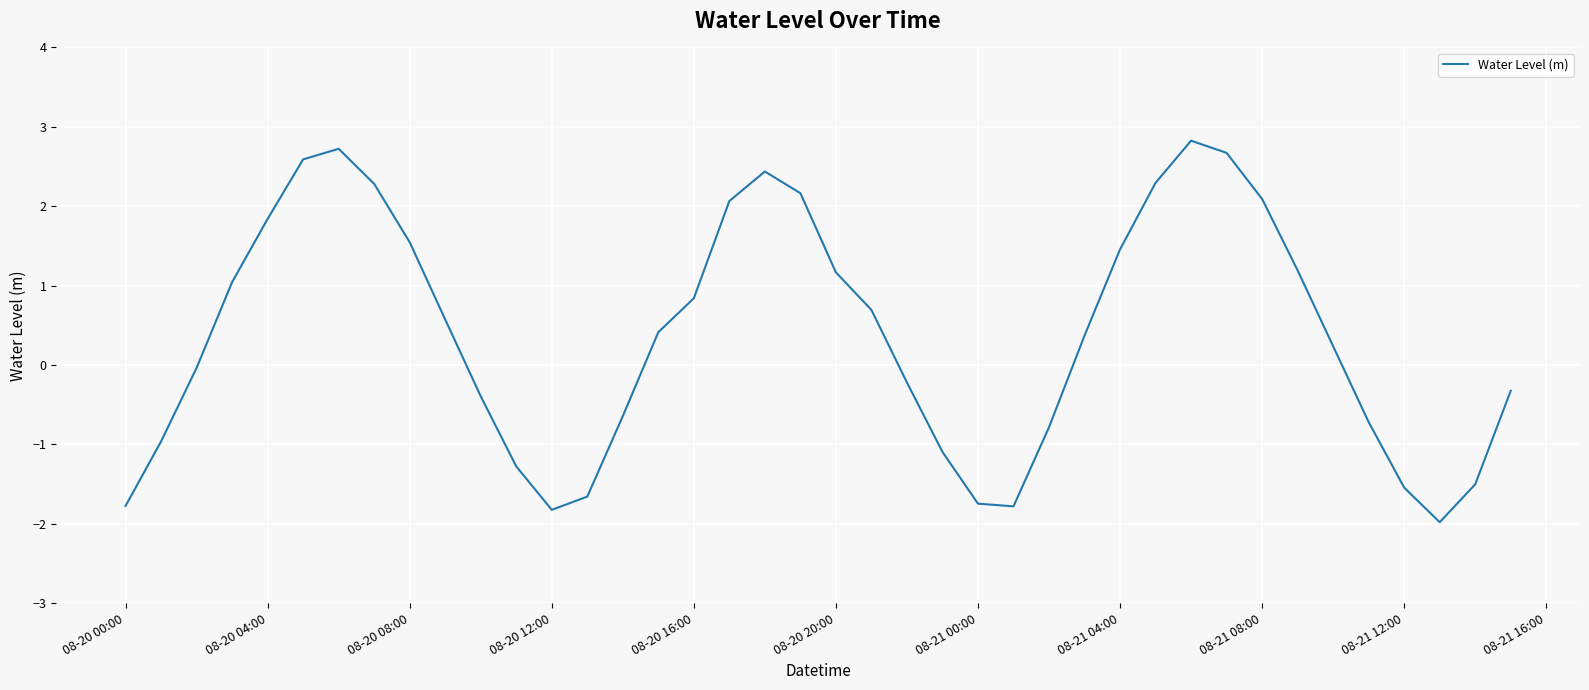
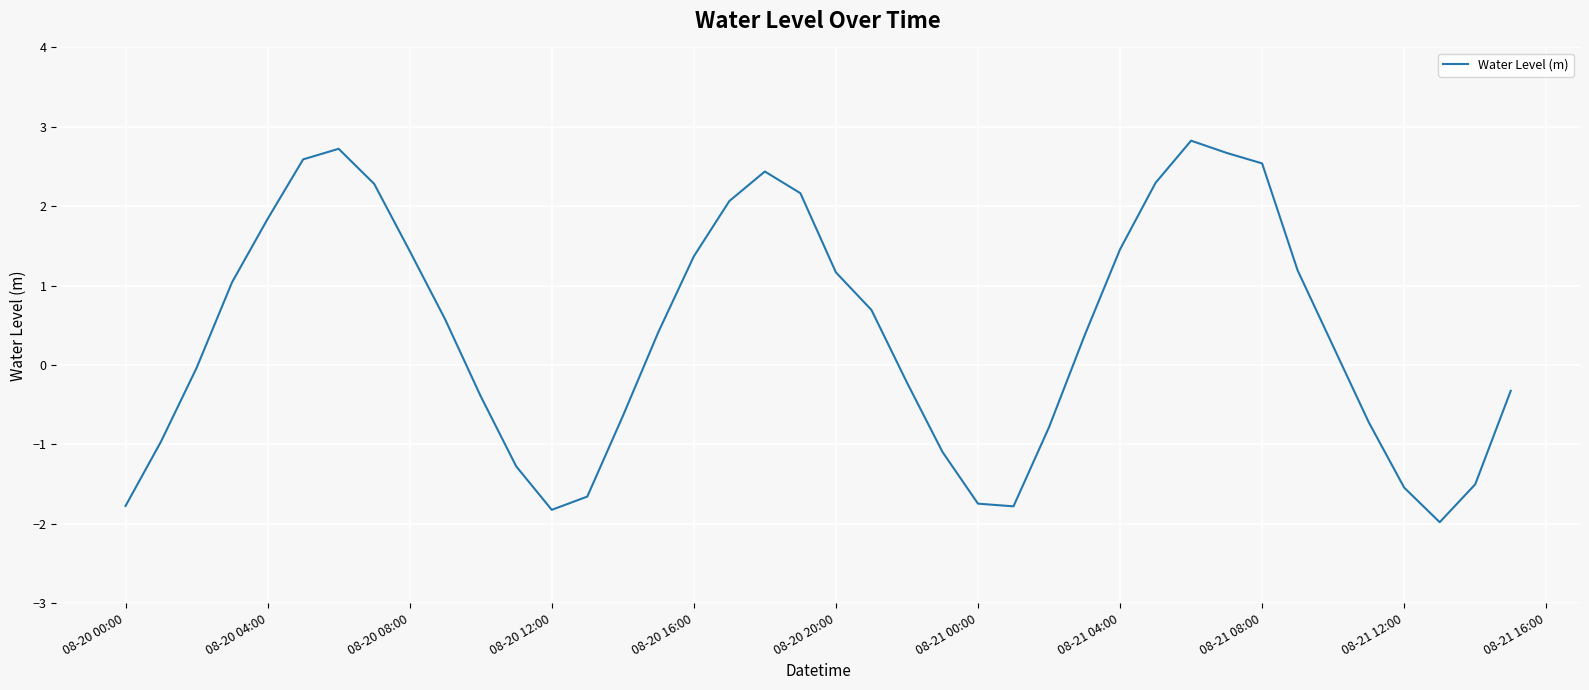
  {
    "08-20 00:00": -1.8,
    "08-20 04:00": 1.8,
-   "08-20 08:00": 1.5,
+   "08-20 08:00": 1.4,
    "08-20 12:00": -1.8,
-   "08-20 16:00": 0.8,
+   "08-20 16:00": 1.4,
    "08-20 20:00": 1.2,
    "08-21 00:00": -1.7,
    "08-21 04:00": 1.5,
-   "08-21 08:00": 2.1,
+   "08-21 08:00": 2.5,
    "08-21 12:00": -1.5
  }
